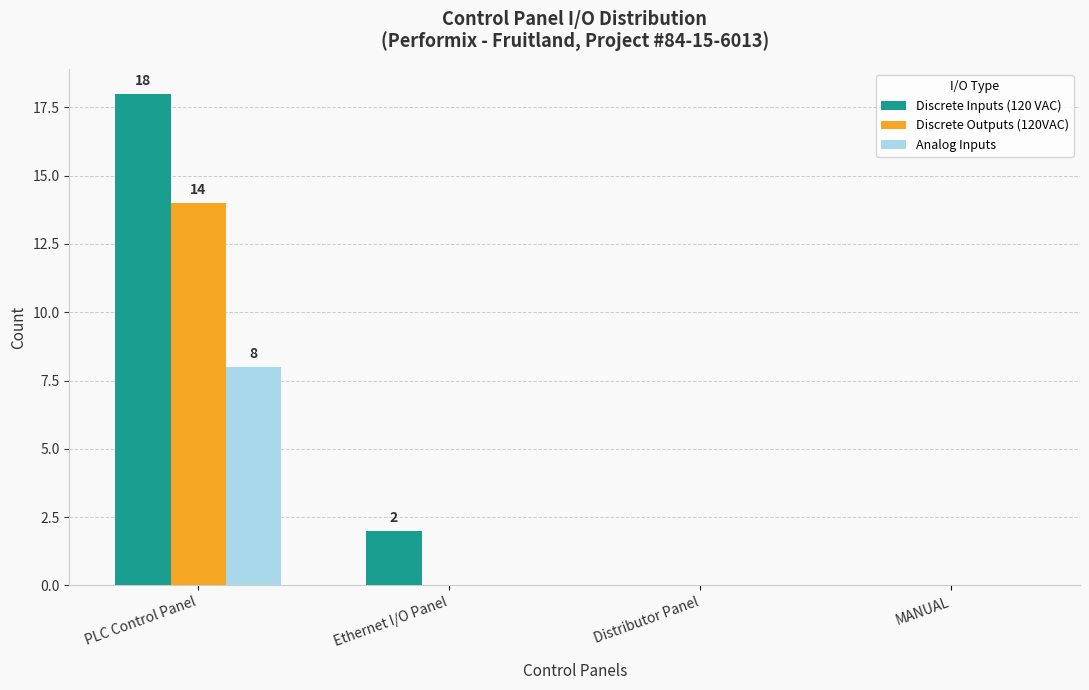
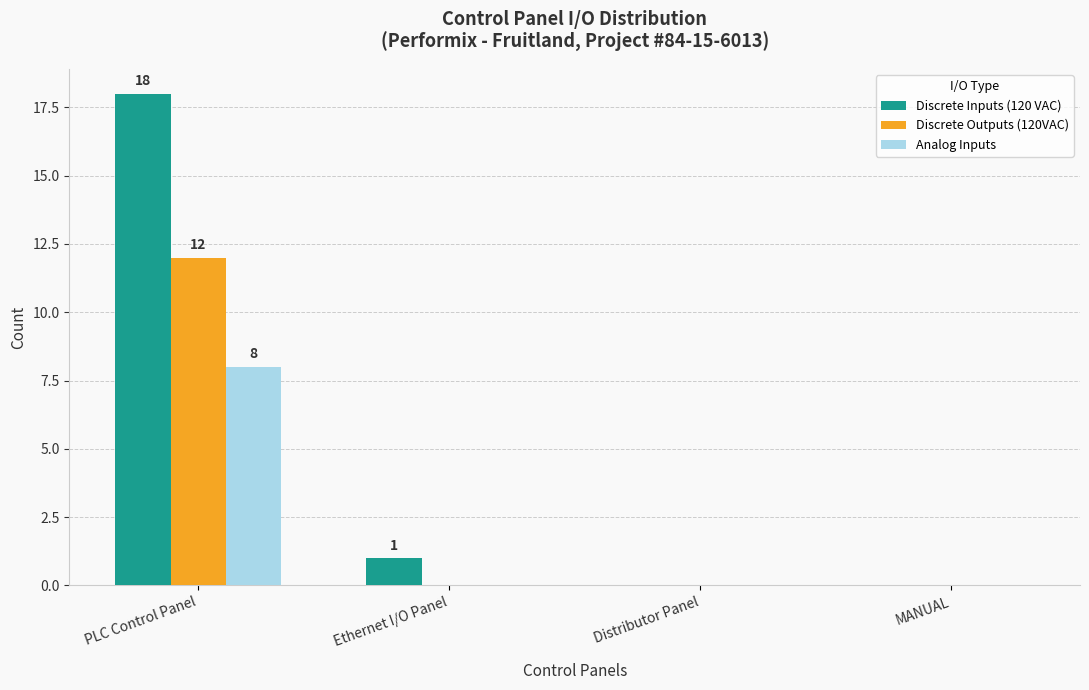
  {
    "Discrete Inputs (120 VAC)": {
      "PLC Control Panel": 18,
-     "Ethernet I/O Panel": 2
+     "Ethernet I/O Panel": 1
    },
    "Discrete Outputs (120VAC)": {
-     "PLC Control Panel": 14
+     "PLC Control Panel": 12
    },
    "Analog Inputs": {
      "PLC Control Panel": 8
    }
  }
